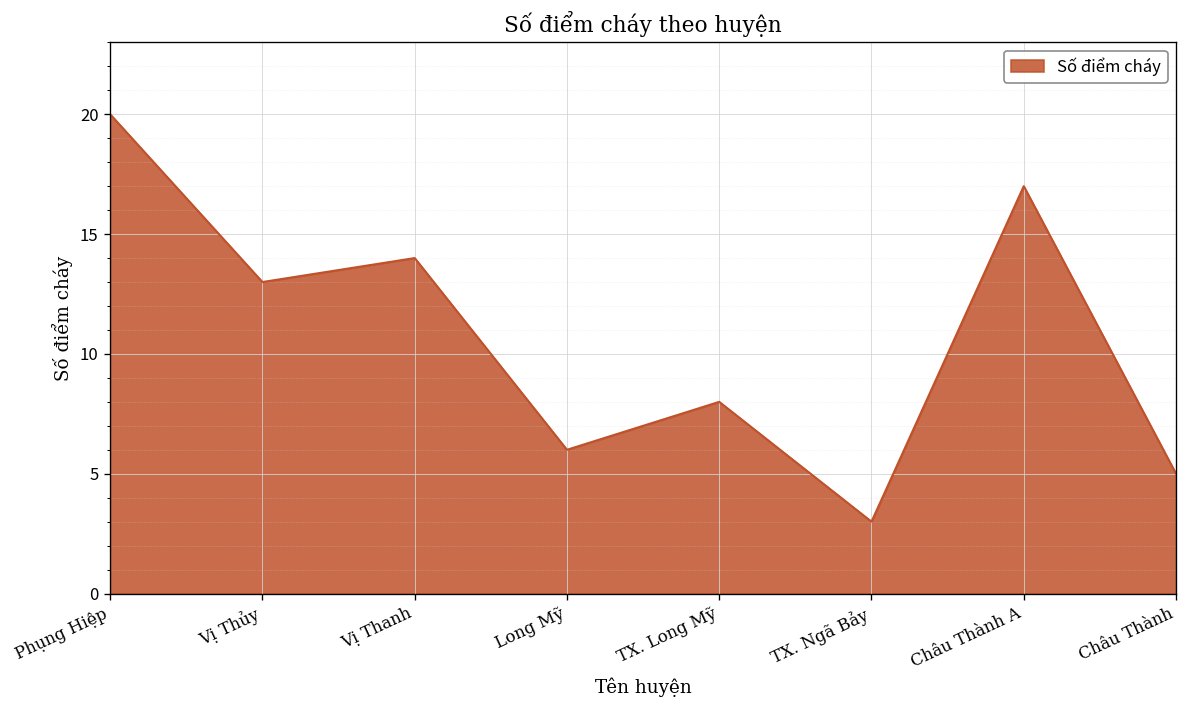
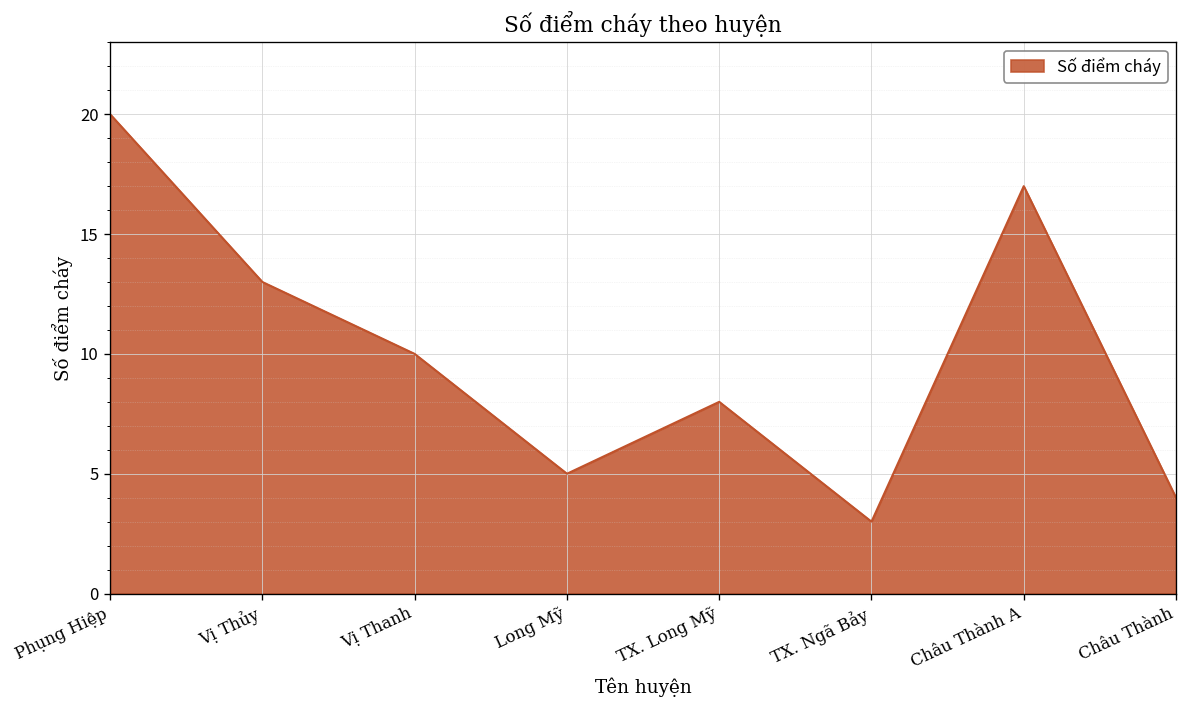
  {
    "Phụng Hiệp": 20,
    "Vị Thủy": 13,
-   "Vị Thanh": 14,
-   "Long Mỹ": 6,
+   "Vị Thanh": 10,
+   "Long Mỹ": 5,
    "TX. Long Mỹ": 8,
    "TX. Ngã Bảy": 3,
    "Châu Thành A": 17,
-   "Châu Thành": 5
+   "Châu Thành": 4
  }
